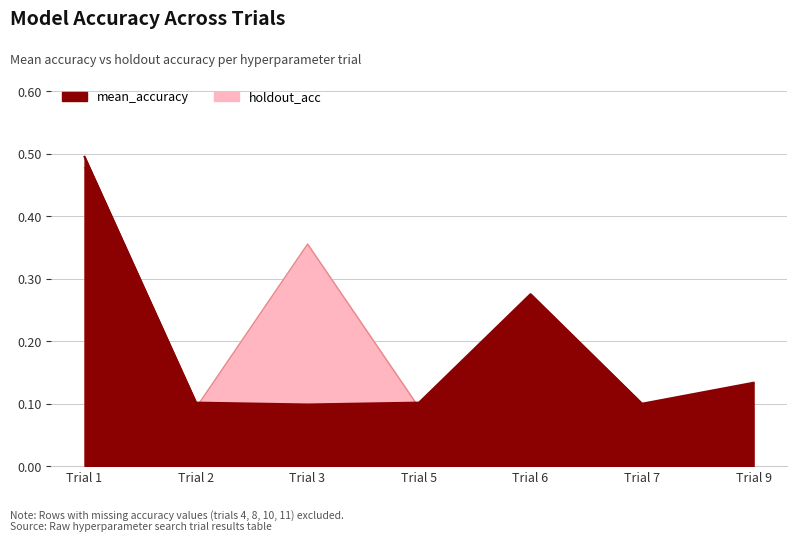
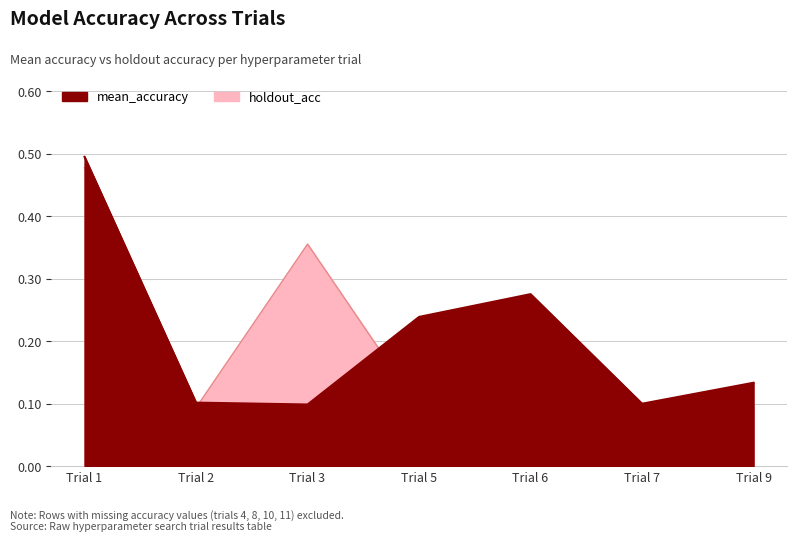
  {
    "mean_accuracy": {
      "Trial 1": 0.49,
      "Trial 2": 0.10,
      "Trial 3": 0.10,
-     "Trial 5": 0.10,
+     "Trial 5": 0.24,
      "Trial 6": 0.28,
      "Trial 9": 0.13
    },
    "holdout_acc": {
      "Trial 1": 0.48,
      "Trial 2": 0.09,
      "Trial 3": 0.36,
      "Trial 5": 0.09,
      "Trial 6": 0.09,
      "Trial 9": 0.09
    }
  }
